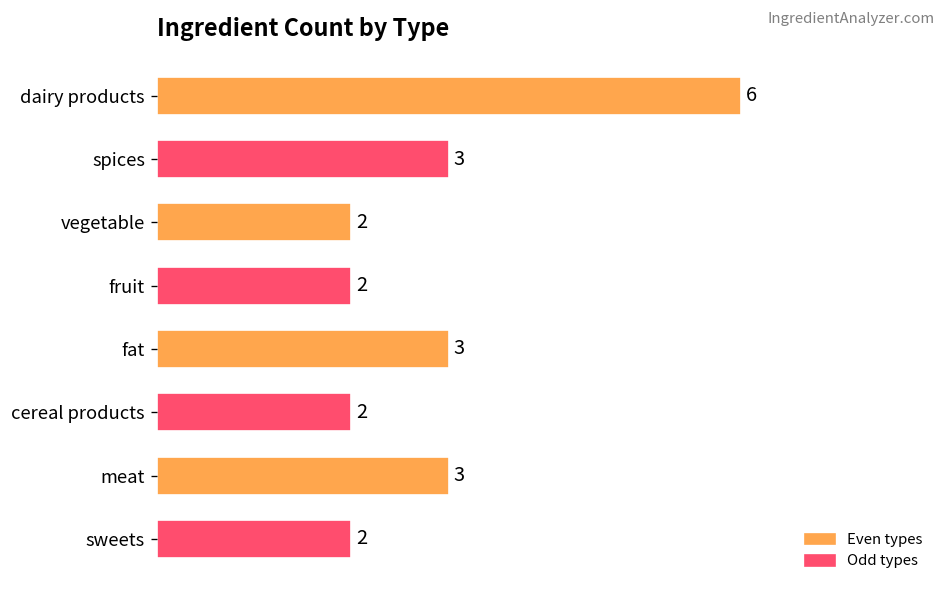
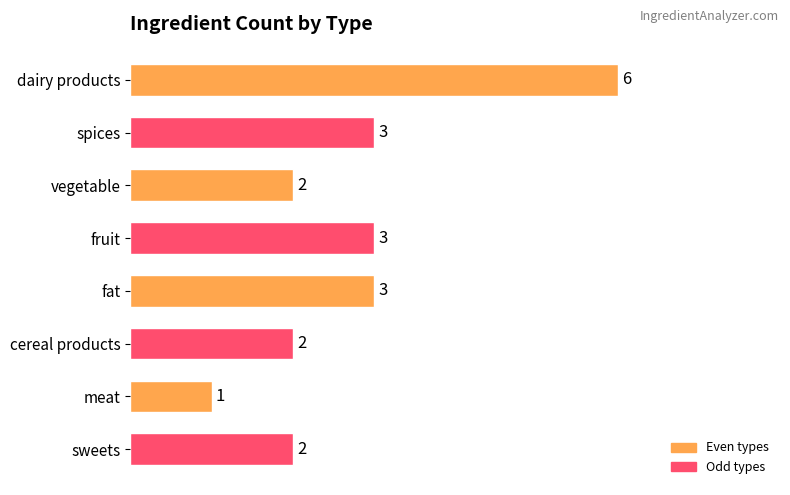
  {
    "dairy products": 6,
    "spices": 3,
    "vegetable": 2,
-   "fruit": 2,
+   "fruit": 3,
    "fat": 3,
    "cereal products": 2,
-   "meat": 3,
+   "meat": 1,
    "sweets": 2
  }
